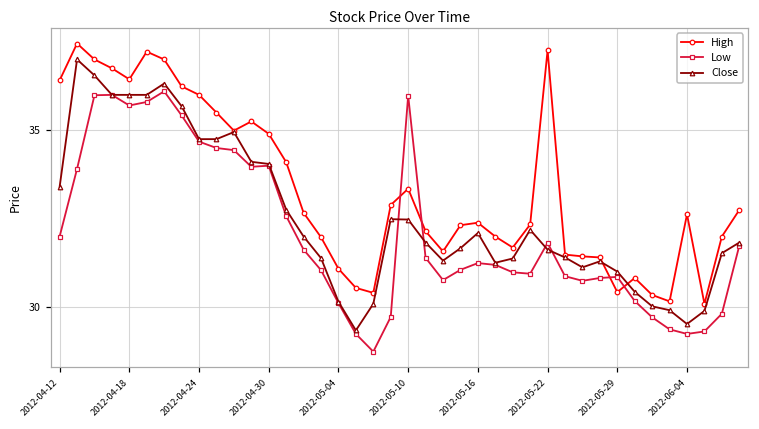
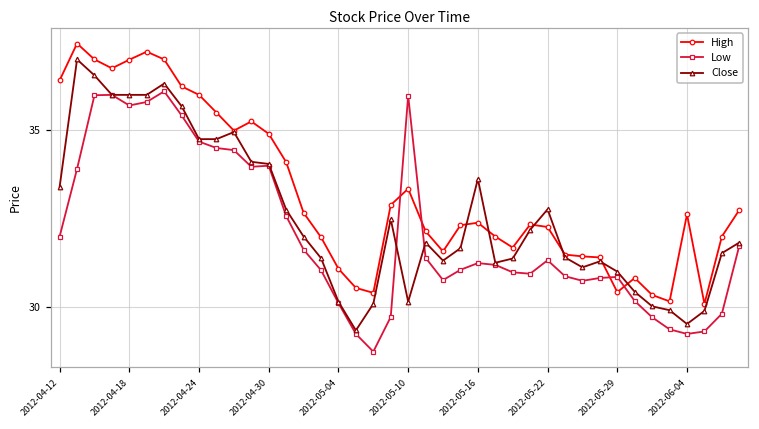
  {
    "High": {
      "2012-04-12": 36.4,
-     "2012-04-18": 36.4,
+     "2012-04-18": 37.0,
      "2012-04-24": 36.0,
      "2012-04-30": 34.9,
      "2012-05-04": 31.1,
      "2012-05-10": 33.3,
      "2012-05-16": 32.4,
-     "2012-05-22": 37.3,
+     "2012-05-22": 32.3,
      "2012-05-29": 30.4,
      "2012-06-04": 32.6
    },
    "Low": {
      "2012-04-12": 32.0,
      "2012-04-18": 35.7,
      "2012-05-10": 36.0,
      "2012-05-16": 31.3,
-     "2012-05-22": 31.8,
+     "2012-05-22": 31.3,
      "2012-05-29": 30.9,
      "2012-06-04": 29.3
    },
    "Close": {
      "2012-04-12": 33.4,
      "2012-04-18": 36.0,
-     "2012-05-10": 32.5,
-     "2012-05-16": 32.1,
-     "2012-05-22": 31.6,
+     "2012-05-10": 30.2,
+     "2012-05-16": 33.6,
+     "2012-05-22": 32.8,
      "2012-05-29": 31.0,
      "2012-06-04": 29.5
    }
  }
